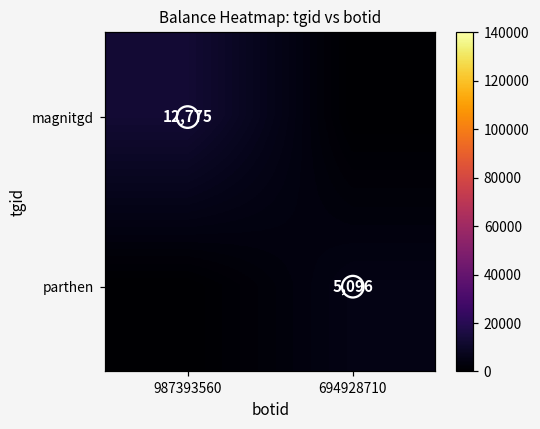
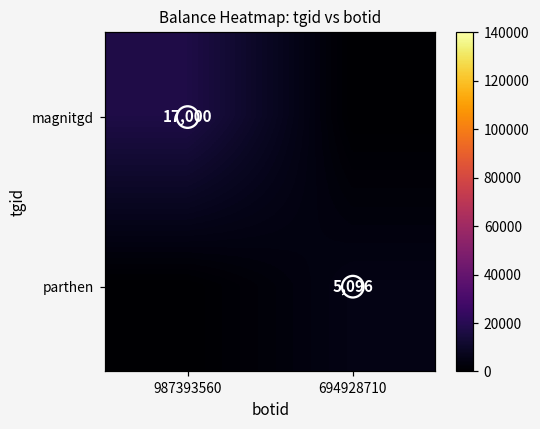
  {
    "magnitgd": {
-     "987393560": "12,775"
+     "987393560": "17,000"
    }
  }
